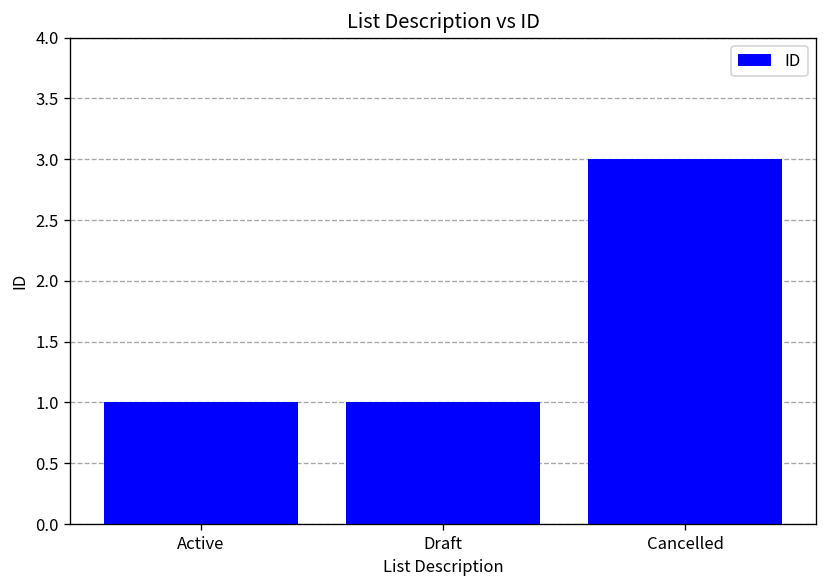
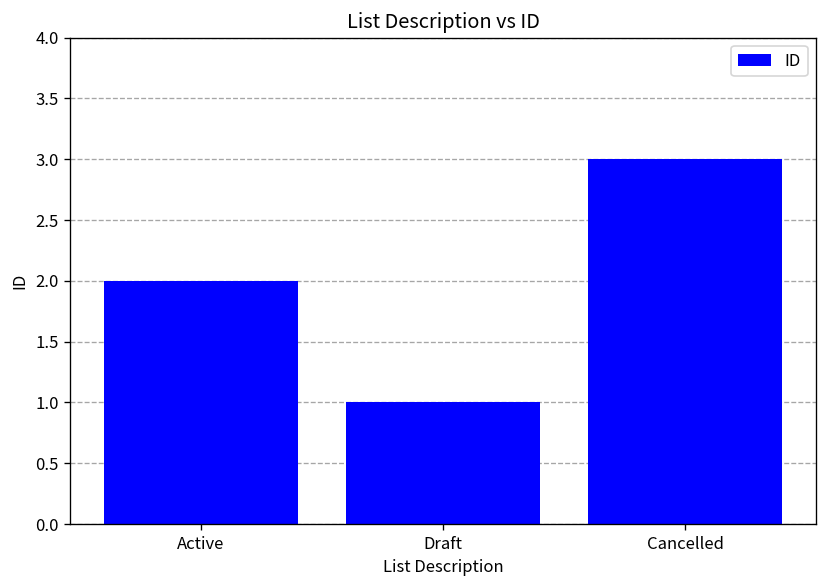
  {
-   "Active": 1,
+   "Active": 2,
    "Draft": 1,
    "Cancelled": 3
  }
